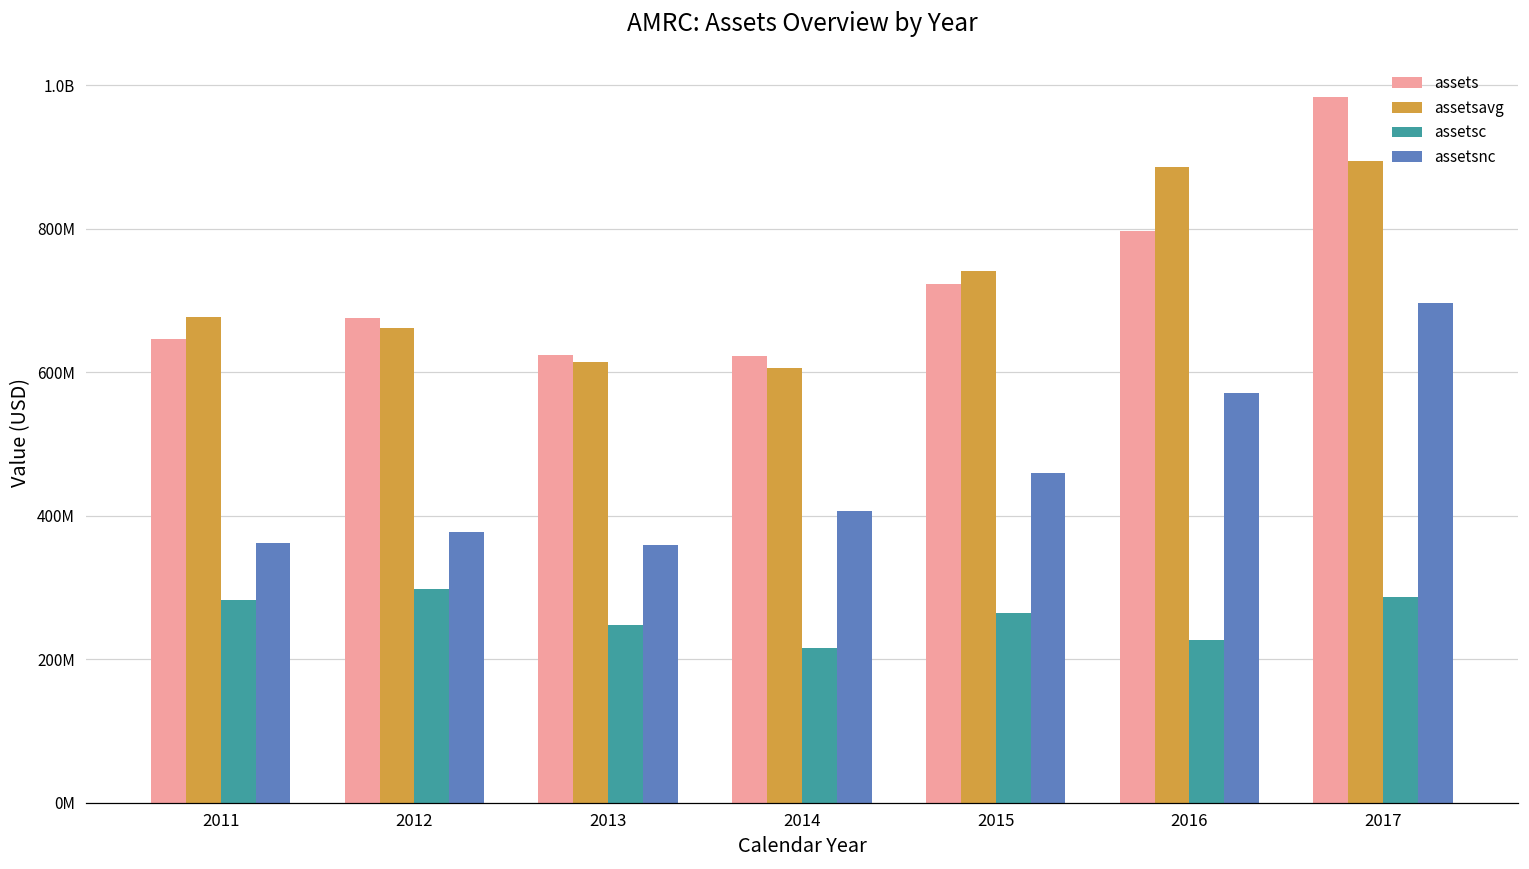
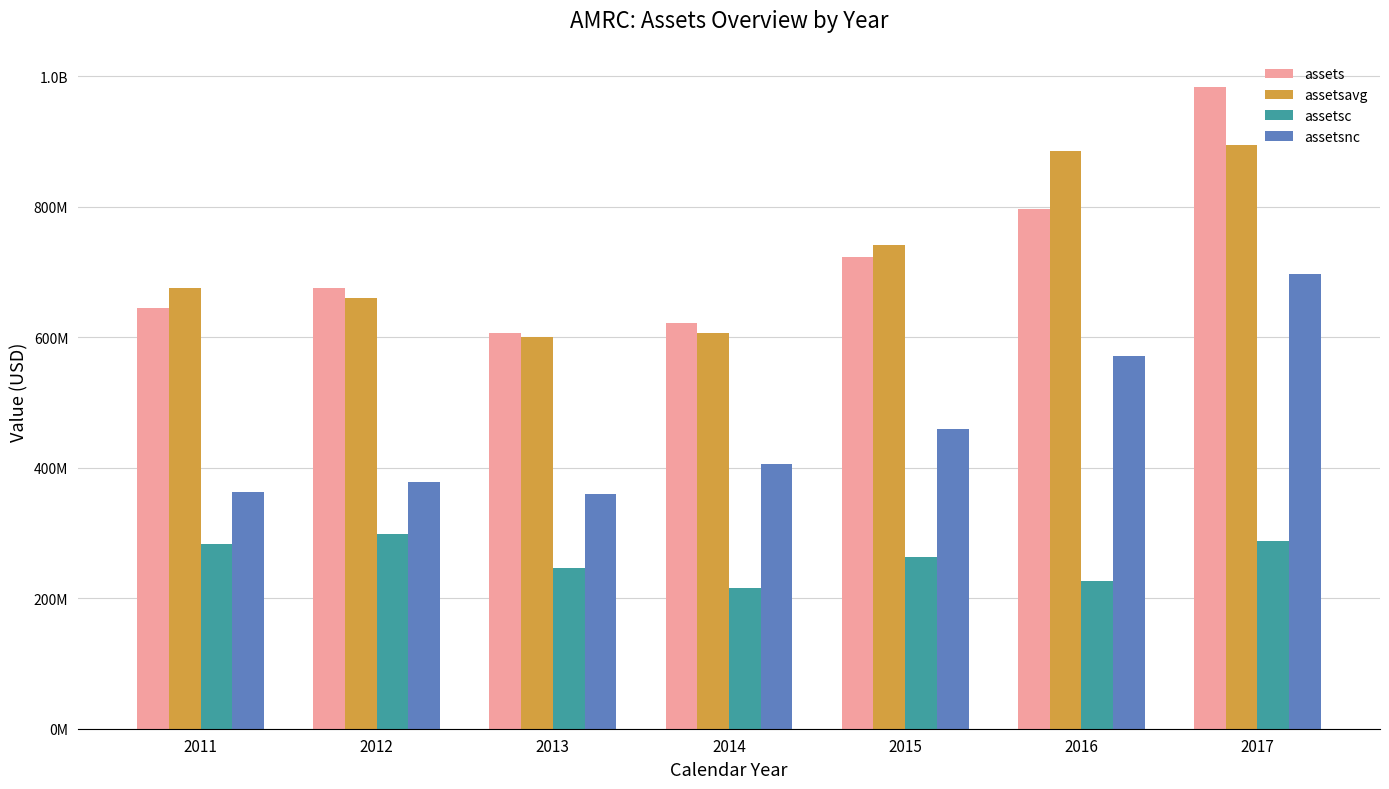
  {
    "assets": {
      "2011": 650000000,
      "2012": 680000000,
-     "2013": 620000000,
+     "2013": 610000000,
      "2014": 620000000,
      "2015": 720000000,
      "2016": 800000000,
      "2017": 980000000
    },
    "assetsavg": {
      "2011": 680000000,
      "2012": 660000000,
-     "2013": 610000000,
+     "2013": 600000000,
      "2014": 610000000,
      "2015": 740000000,
      "2016": 890000000,
      "2017": 890000000
    }
  }
